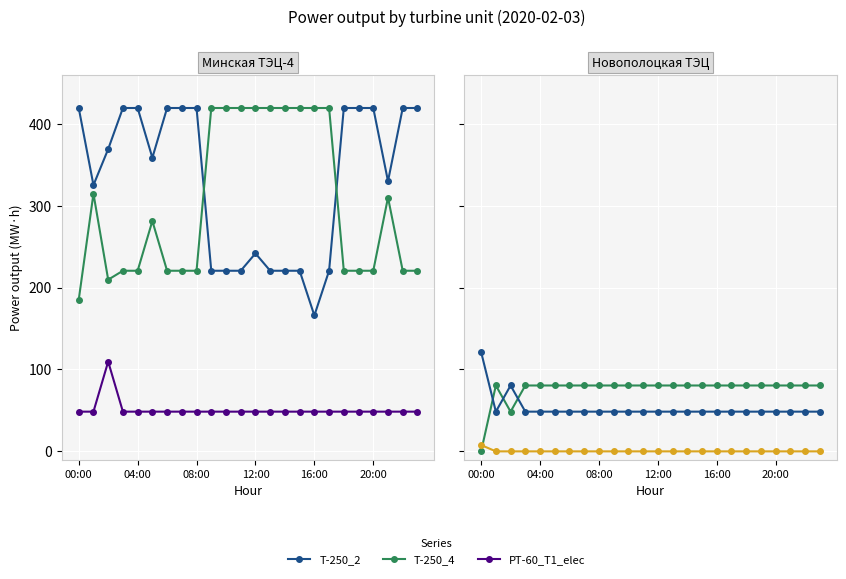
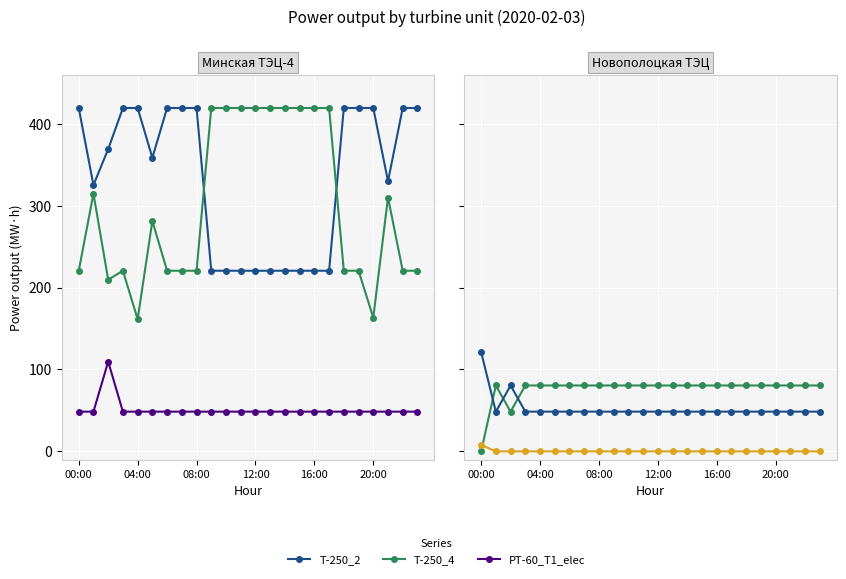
  {
    "Минская ТЭЦ-4": {
      "T-250_2": {
        "00:00": 420,
        "04:00": 420,
        "08:00": 420,
-       "12:00": 240,
-       "16:00": 170,
+       "12:00": 220,
+       "16:00": 220,
        "20:00": 420
      },
      "T-250_4": {
-       "00:00": 190,
-       "04:00": 220,
+       "00:00": 220,
+       "04:00": 160,
        "08:00": 220,
        "12:00": 420,
        "16:00": 420,
-       "20:00": 220
+       "20:00": 160
      },
      "PT-60_T1_elec": {
        "00:00": 50,
        "04:00": 50,
        "08:00": 50,
        "12:00": 50,
        "16:00": 50,
        "20:00": 50
      }
    }
  }
